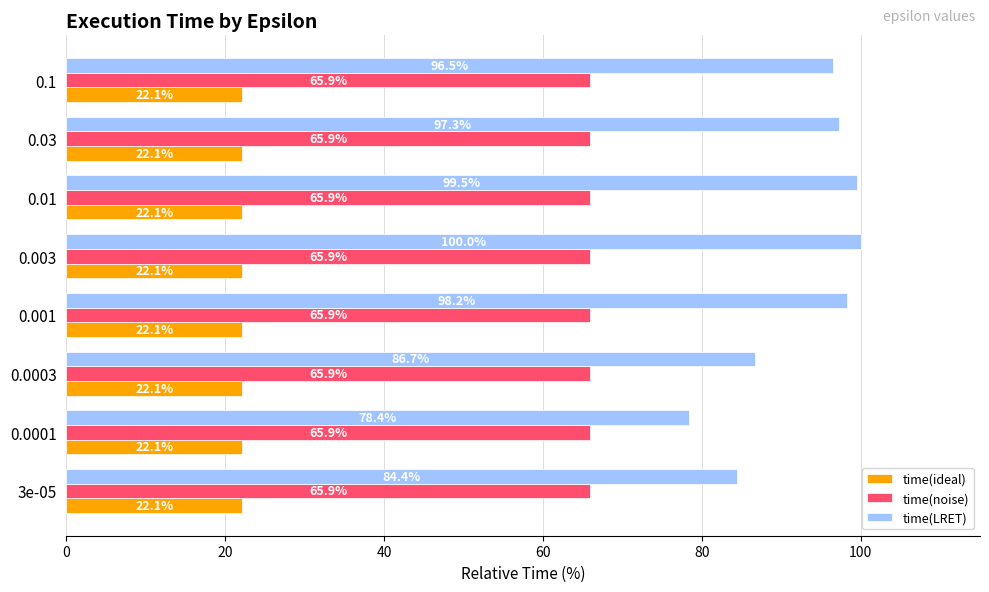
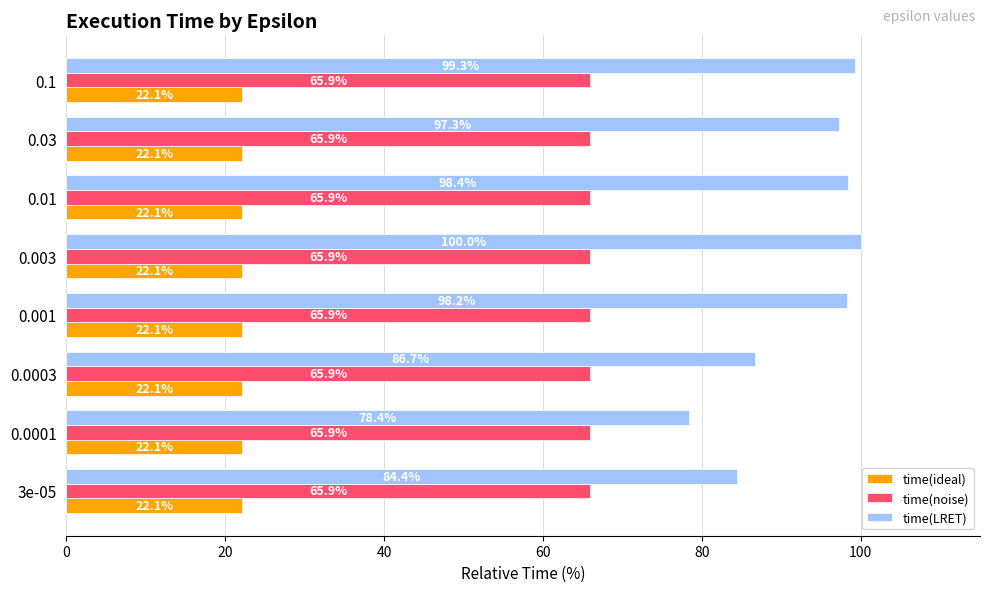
  {
    "time(ideal)": {
      "0.1": "22.1%",
      "0.03": "22.1%",
      "0.01": "22.1%",
      "0.003": "22.1%",
      "0.001": "22.1%",
      "0.0003": "22.1%",
      "0.0001": "22.1%",
      "3e-05": "22.1%"
    },
    "time(noise)": {
      "0.1": "65.9%",
      "0.03": "65.9%",
      "0.01": "65.9%",
      "0.003": "65.9%",
      "0.001": "65.9%",
      "0.0003": "65.9%",
      "0.0001": "65.9%",
      "3e-05": "65.9%"
    },
    "time(LRET)": {
-     "0.1": "96.5%",
+     "0.1": "99.3%",
      "0.03": "97.3%",
-     "0.01": "99.5%",
+     "0.01": "98.4%",
      "0.003": "100.0%",
      "0.001": "98.2%",
      "0.0003": "86.7%",
      "0.0001": "78.4%",
      "3e-05": "84.4%"
    }
  }
